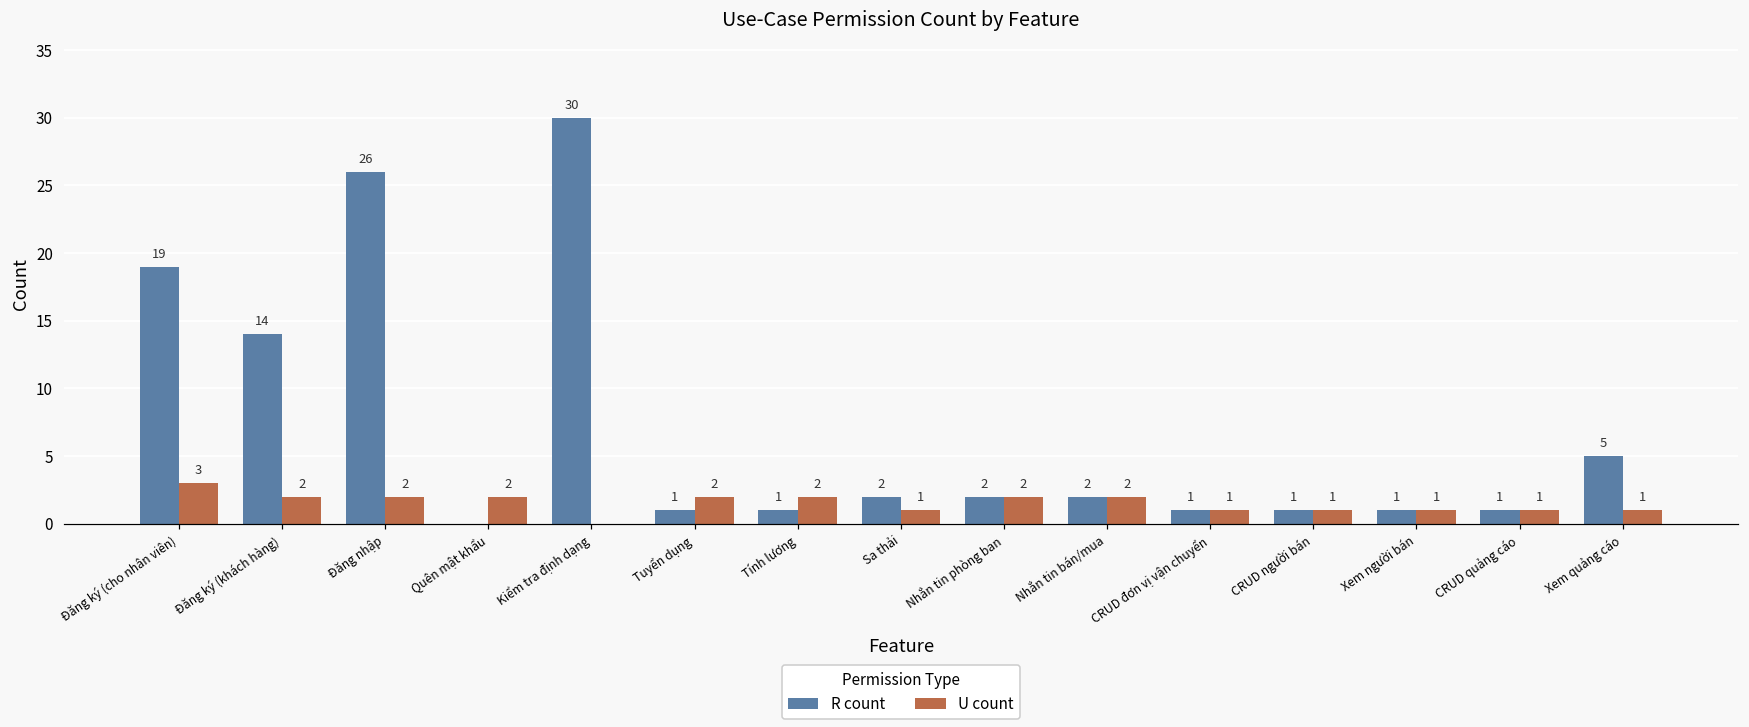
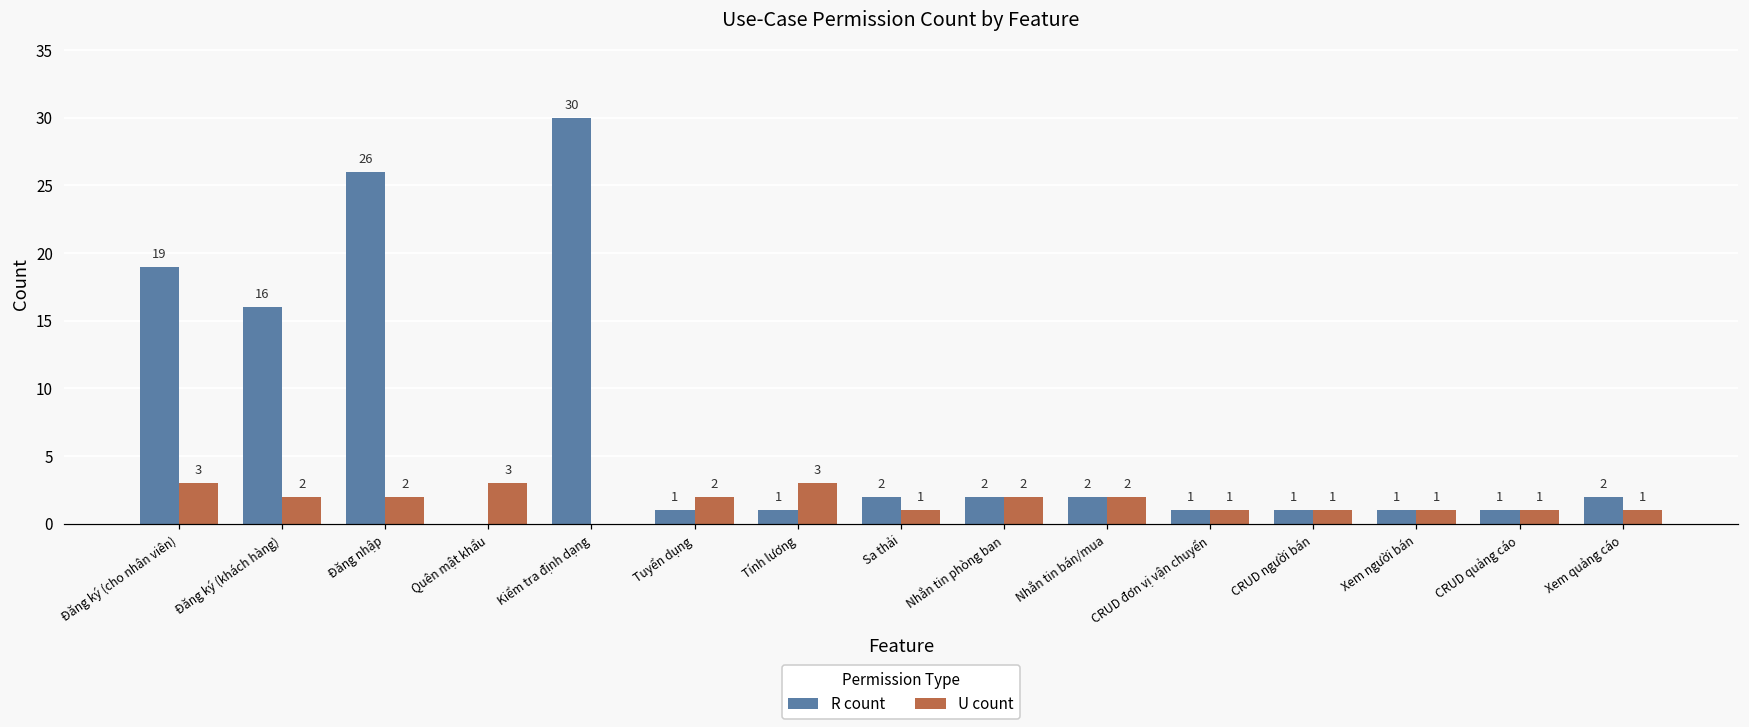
  {
    "R count": {
      "Đăng ký (cho nhân viên)": 19,
-     "Đăng ký (khách hàng)": 14,
+     "Đăng ký (khách hàng)": 16,
      "Đăng nhập": 26,
      "Kiểm tra định dạng": 30,
      "Tuyển dụng": 1,
      "Tính lương": 1,
      "Sa thải": 2,
      "Nhắn tin phòng ban": 2,
      "Nhắn tin bán/mua": 2,
      "CRUD đơn vị vận chuyển": 1,
      "CRUD người bán": 1,
      "Xem người bán": 1,
      "CRUD quảng cáo": 1,
-     "Xem quảng cáo": 5
+     "Xem quảng cáo": 2
    },
    "U count": {
      "Đăng ký (cho nhân viên)": 3,
      "Đăng ký (khách hàng)": 2,
      "Đăng nhập": 2,
-     "Quên mật khẩu": 2,
+     "Quên mật khẩu": 3,
      "Tuyển dụng": 2,
-     "Tính lương": 2,
+     "Tính lương": 3,
      "Sa thải": 1,
      "Nhắn tin phòng ban": 2,
      "Nhắn tin bán/mua": 2,
      "CRUD đơn vị vận chuyển": 1,
      "CRUD người bán": 1,
      "Xem người bán": 1,
      "CRUD quảng cáo": 1,
      "Xem quảng cáo": 1
    }
  }
